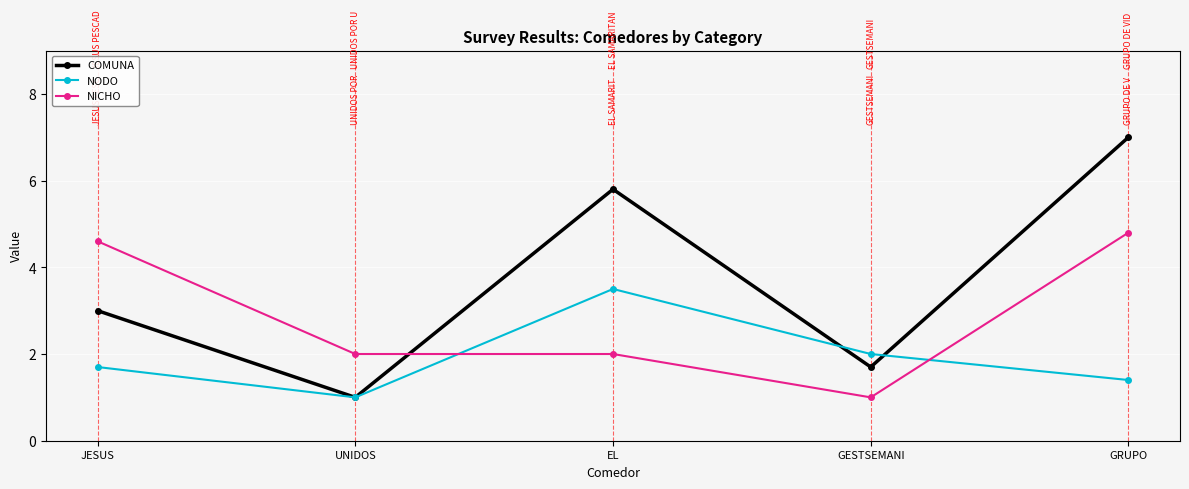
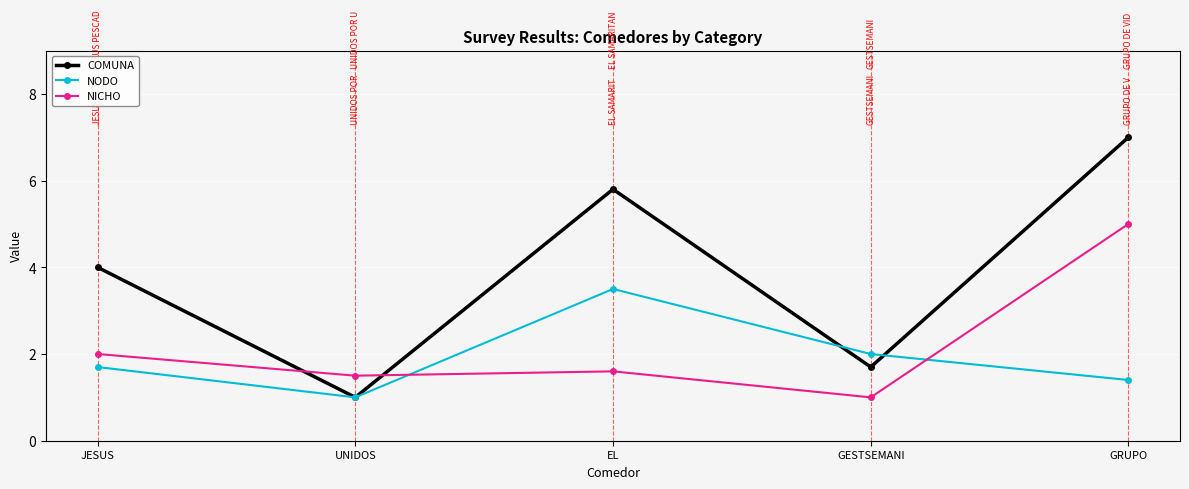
  {
    "COMUNA": {
-     "JESUS": 3,
+     "JESUS": 4,
      "EL": 5.8,
      "GESTSEMANI": 1.7,
      "GRUPO": 7
    },
    "NODO": {
      "JESUS": 1.7,
      "EL": 3.5,
      "GESTSEMANI": 2.0,
      "GRUPO": 1.4
    },
    "NICHO": {
-     "JESUS": 4.6,
-     "UNIDOS": 2.0,
-     "EL": 2.0,
+     "JESUS": 2.0,
+     "UNIDOS": 1.5,
+     "EL": 1.6,
      "GESTSEMANI": 1.0,
-     "GRUPO": 4.8
+     "GRUPO": 5.0
    }
  }
